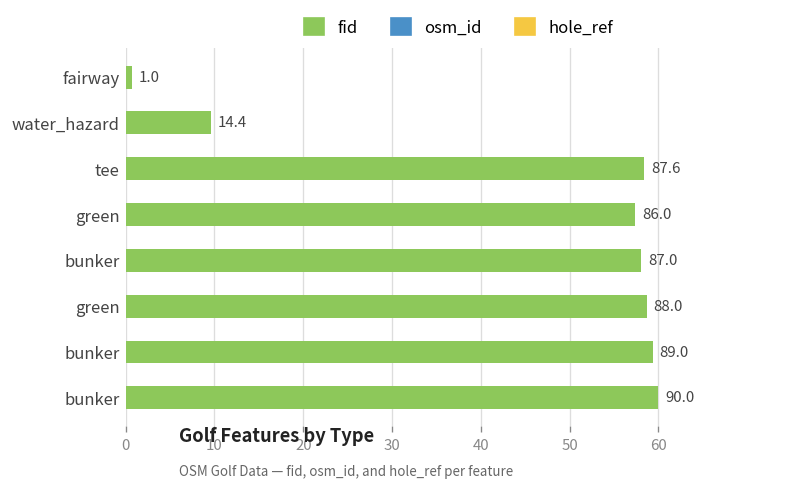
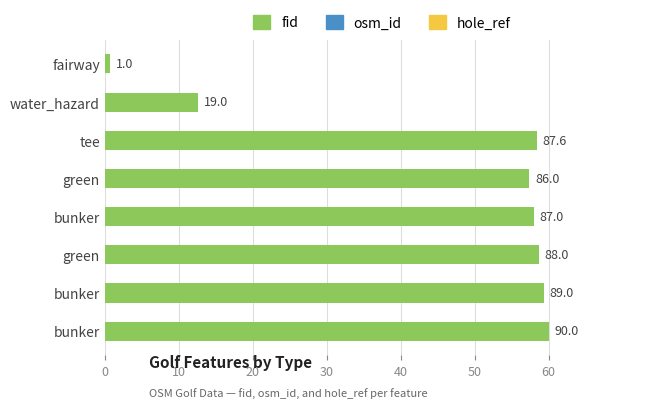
  {
-   "water_hazard": 14.4
+   "water_hazard": 19.0
  }
